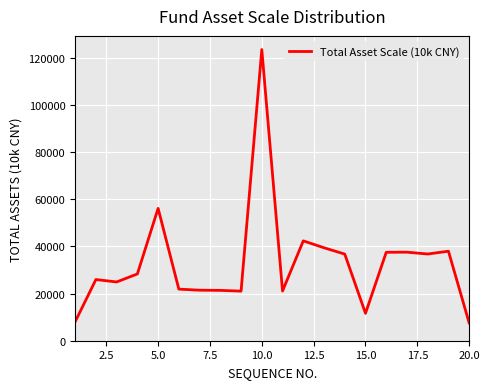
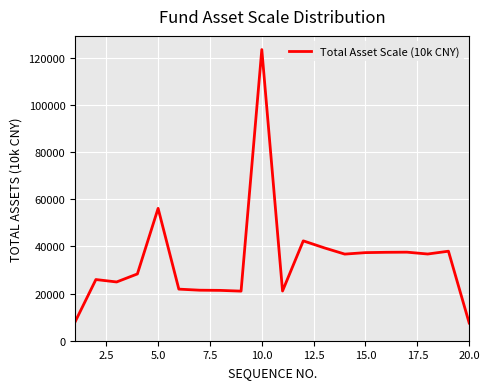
  {
    "5.0": 56000,
    "10.0": 124000,
-   "15.0": 12000,
+   "15.0": 37000,
    "20.0": 8000
  }
